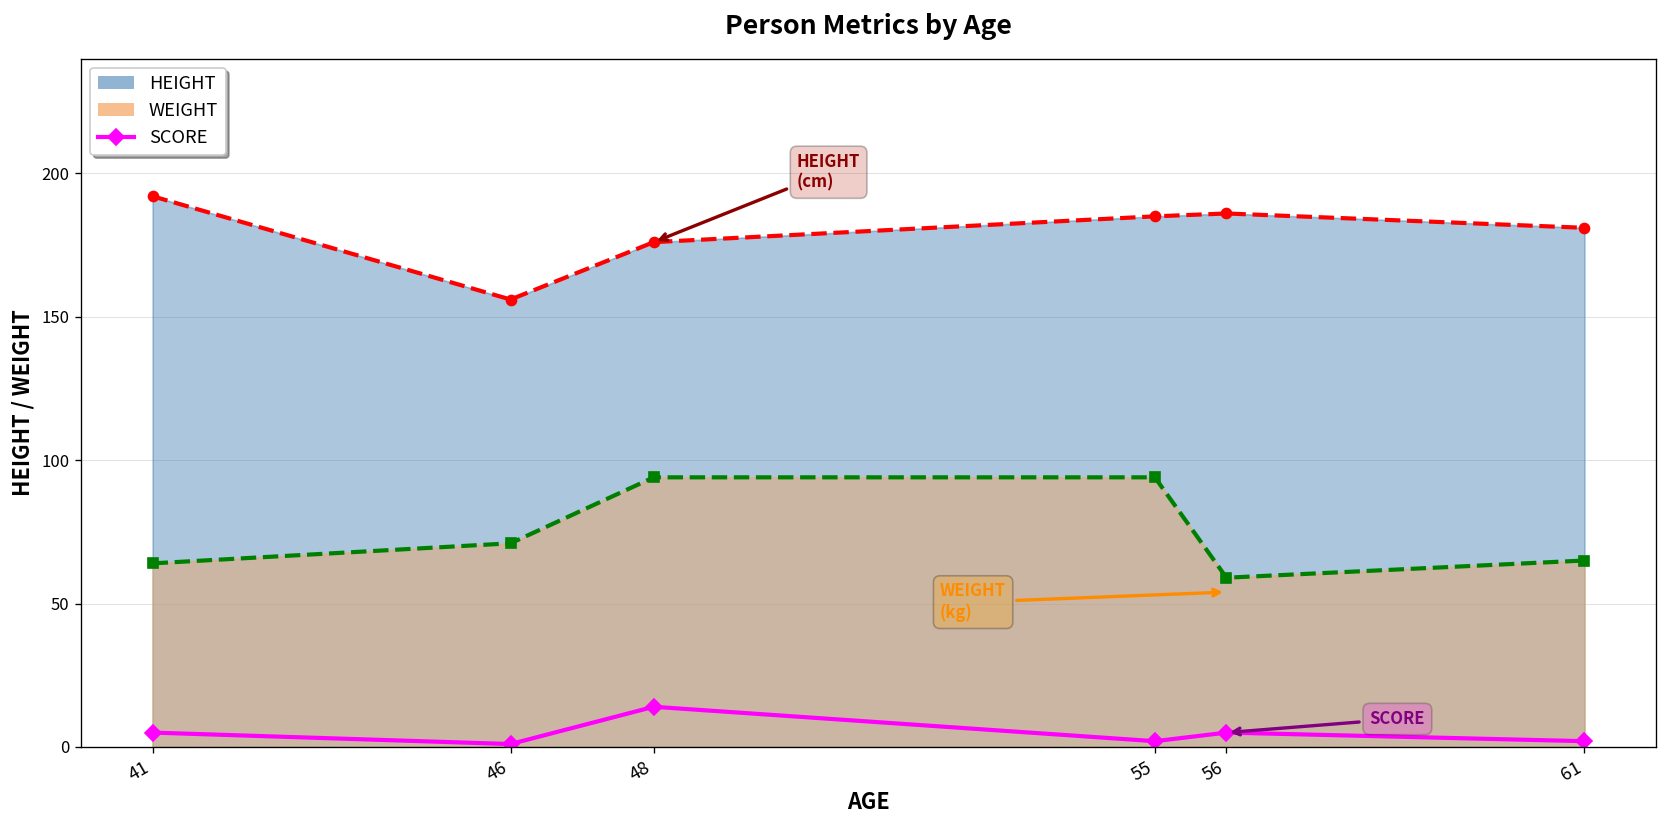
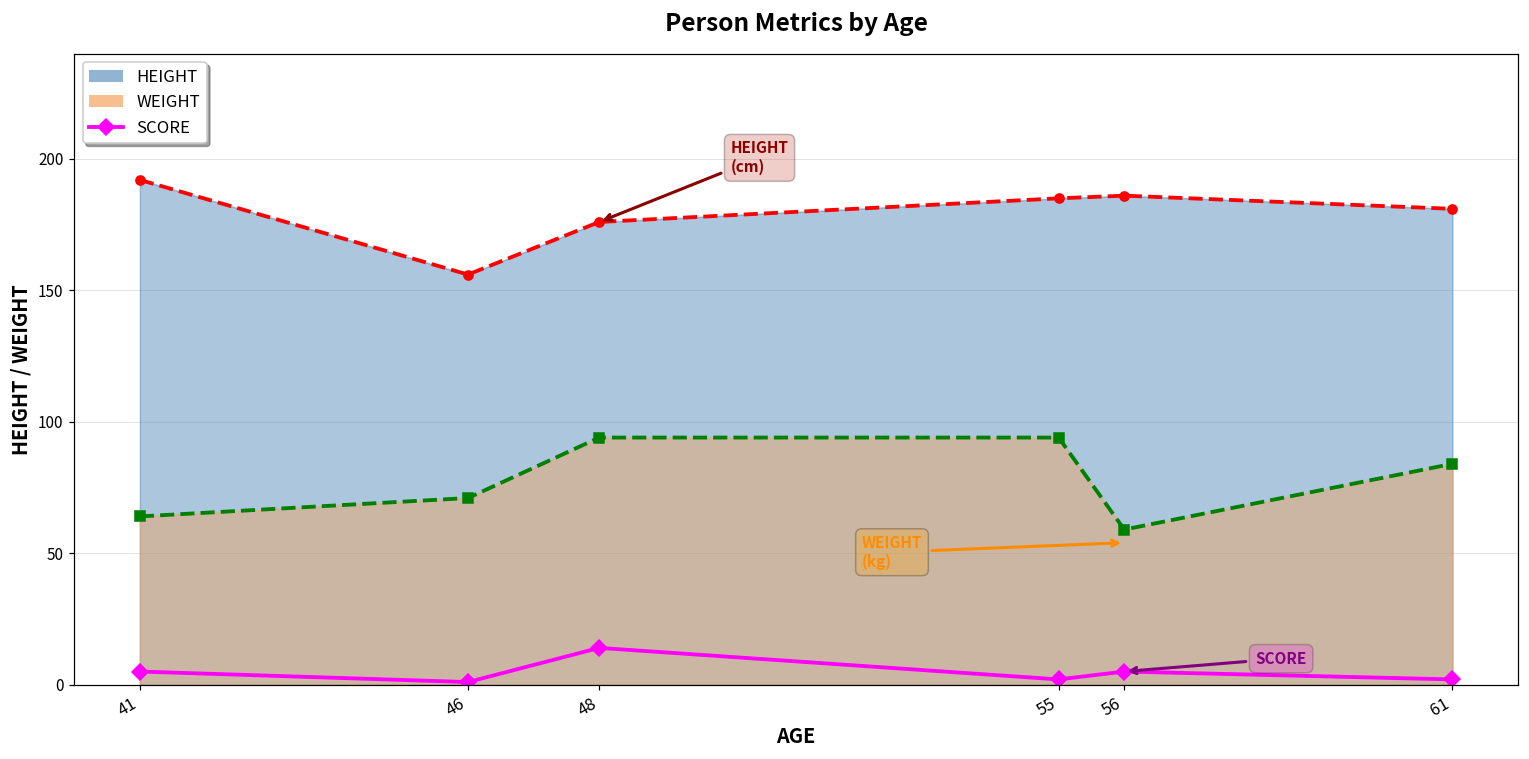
  {
    "HEIGHT": {
      "41": 192,
      "46": 156,
      "48": 176,
      "55": 185,
      "56": 186,
      "61": 181
    },
    "WEIGHT": {
      "41": 64,
      "46": 71,
      "48": 94,
      "55": 94,
      "56": 59,
-     "61": 65
+     "61": 84
    },
    "SCORE": {
      "41": 5,
      "46": 1,
      "48": 14,
      "55": 2,
      "56": 5,
      "61": 2
    }
  }
